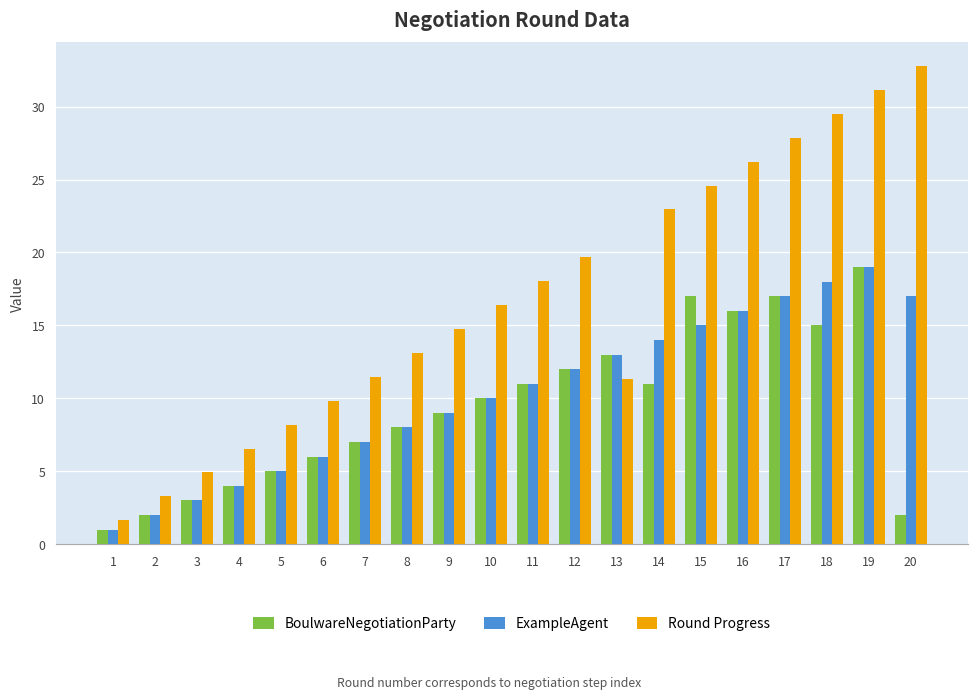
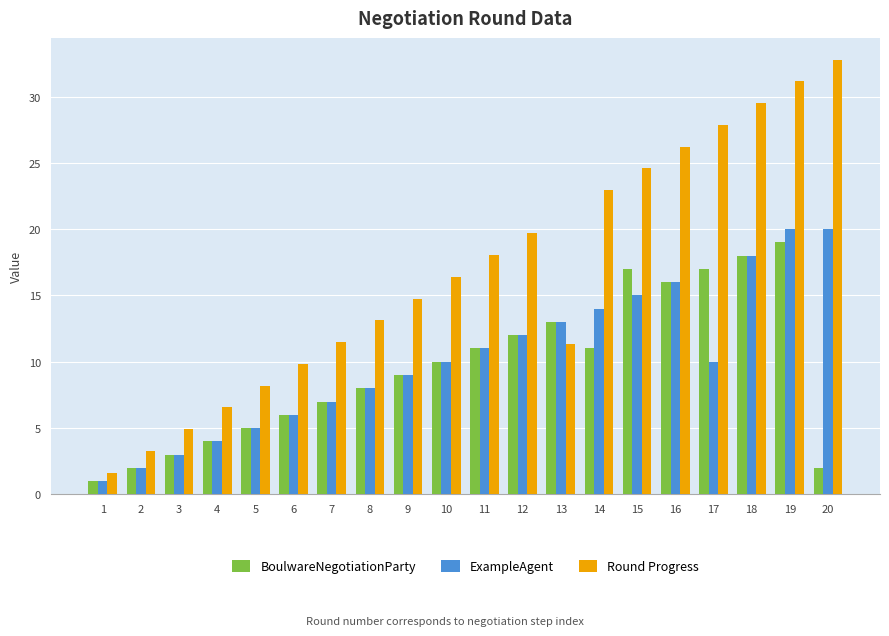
  {
    "BoulwareNegotiationParty": {
      "1": 1,
      "2": 2,
      "3": 3,
      "4": 4,
      "5": 5,
      "6": 6,
      "7": 7,
      "8": 8,
      "9": 9,
      "10": 10,
      "11": 11,
      "12": 12,
      "13": 13,
      "14": 11,
      "15": 17,
      "16": 16,
      "17": 17,
-     "18": 15,
+     "18": 18,
      "19": 19,
      "20": 2
    },
    "ExampleAgent": {
      "1": 1,
      "2": 2,
      "3": 3,
      "4": 4,
      "5": 5,
      "6": 6,
      "7": 7,
      "8": 8,
      "9": 9,
      "10": 10,
      "11": 11,
      "12": 12,
      "13": 13,
      "14": 14,
      "15": 15,
      "16": 16,
-     "17": 17,
+     "17": 10,
      "18": 18,
-     "19": 19,
-     "20": 17
+     "19": 20,
+     "20": 20
    },
    "Round Progress": {
      "1": 1.6,
      "2": 3.3,
      "3": 5,
      "4": 6.6,
      "5": 8.2,
      "6": 10,
      "7": 11.5,
      "8": 13,
      "9": 14.8,
      "10": 16.4,
      "11": 18,
      "12": 19.7,
      "13": 11.3,
      "14": 23,
      "15": 24.6,
      "16": 26.2,
      "17": 28,
      "18": 29.5,
      "19": 31,
      "20": 32.8
    }
  }
